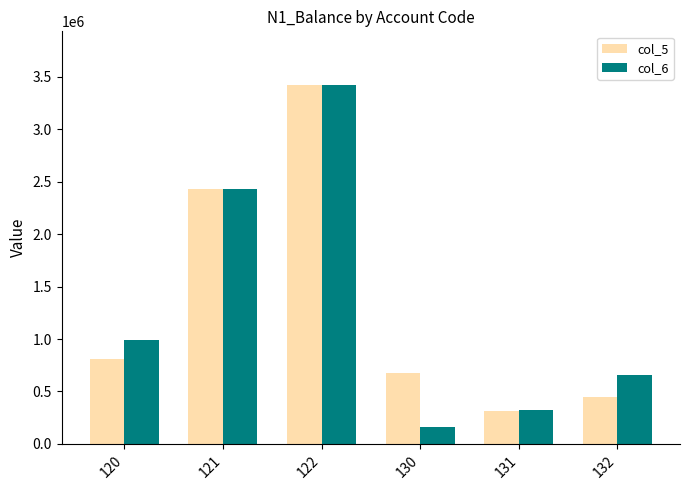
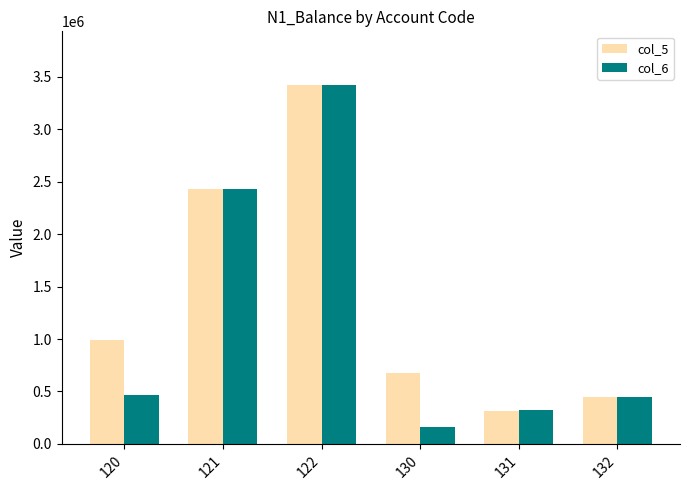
  {
    "col_5": {
-     "120": 810000,
+     "120": 990000,
      "121": 2430000,
      "122": 3420000,
      "130": 680000,
      "131": 320000,
      "132": 440000
    },
    "col_6": {
-     "120": 990000,
+     "120": 470000,
      "121": 2430000,
      "122": 3420000,
      "130": 160000,
      "131": 330000,
-     "132": 660000
+     "132": 440000
    }
  }
